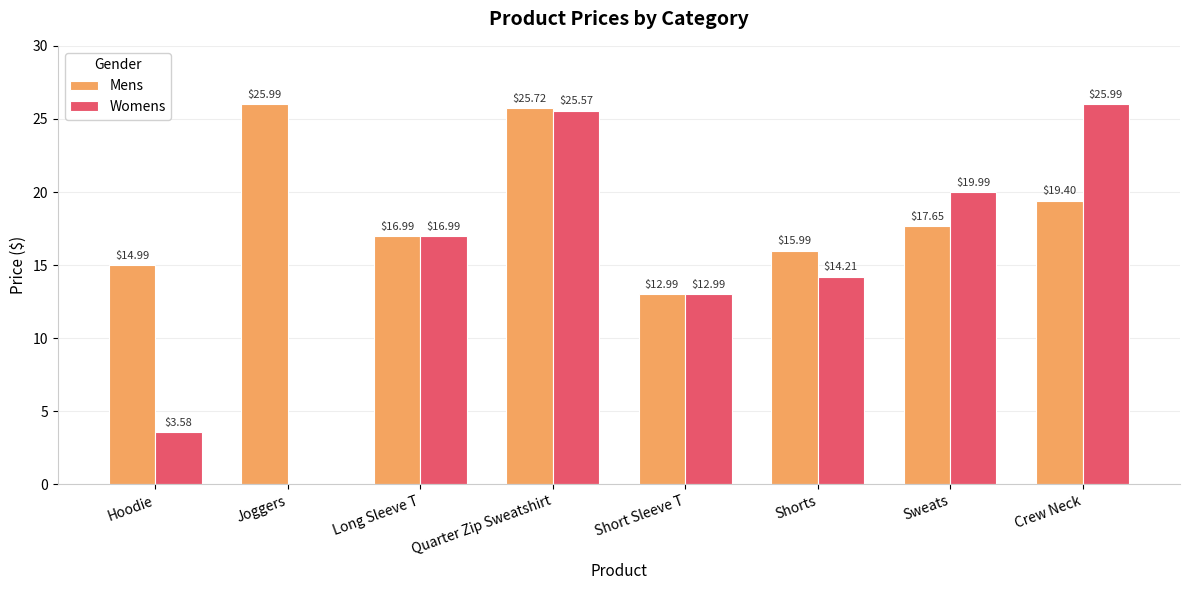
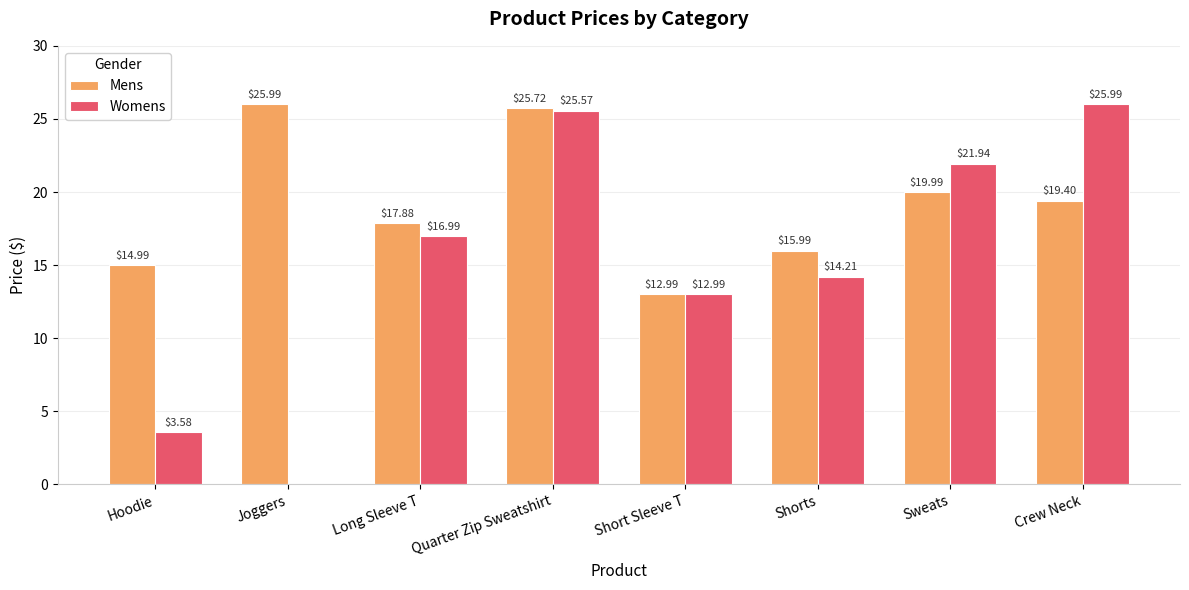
  {
    "Mens": {
      "Hoodie": "$14.99",
      "Joggers": "$25.99",
-     "Long Sleeve T": "$16.99",
+     "Long Sleeve T": "$17.88",
      "Quarter Zip Sweatshirt": "$25.72",
      "Short Sleeve T": "$12.99",
      "Shorts": "$15.99",
-     "Sweats": "$17.65",
+     "Sweats": "$19.99",
      "Crew Neck": "$19.40"
    },
    "Womens": {
      "Hoodie": "$3.58",
      "Long Sleeve T": "$16.99",
      "Quarter Zip Sweatshirt": "$25.57",
      "Short Sleeve T": "$12.99",
      "Shorts": "$14.21",
-     "Sweats": "$19.99",
+     "Sweats": "$21.94",
      "Crew Neck": "$25.99"
    }
  }
